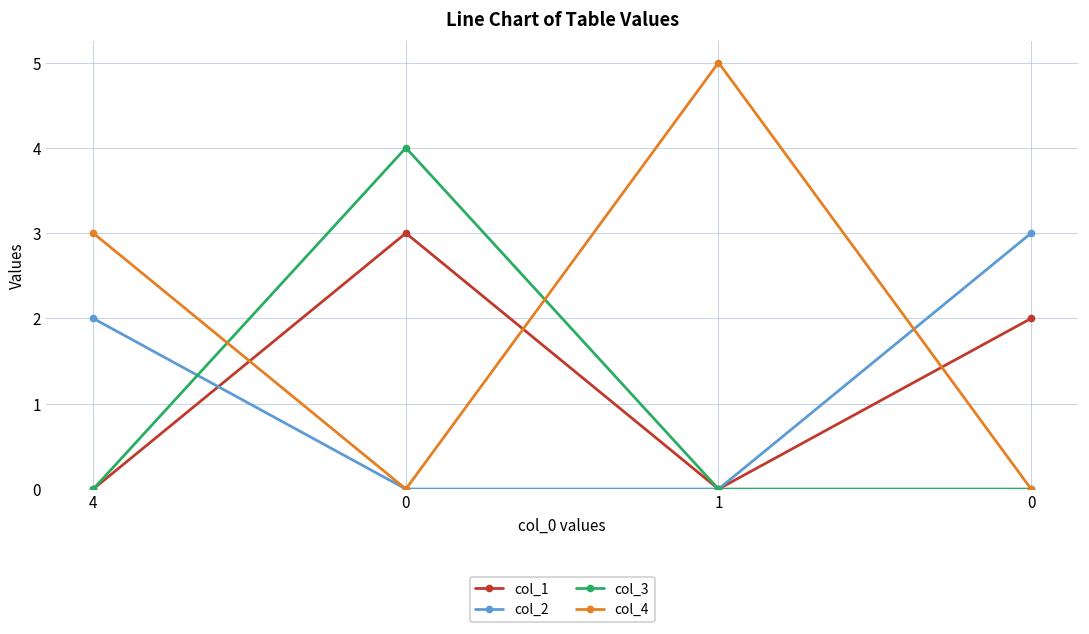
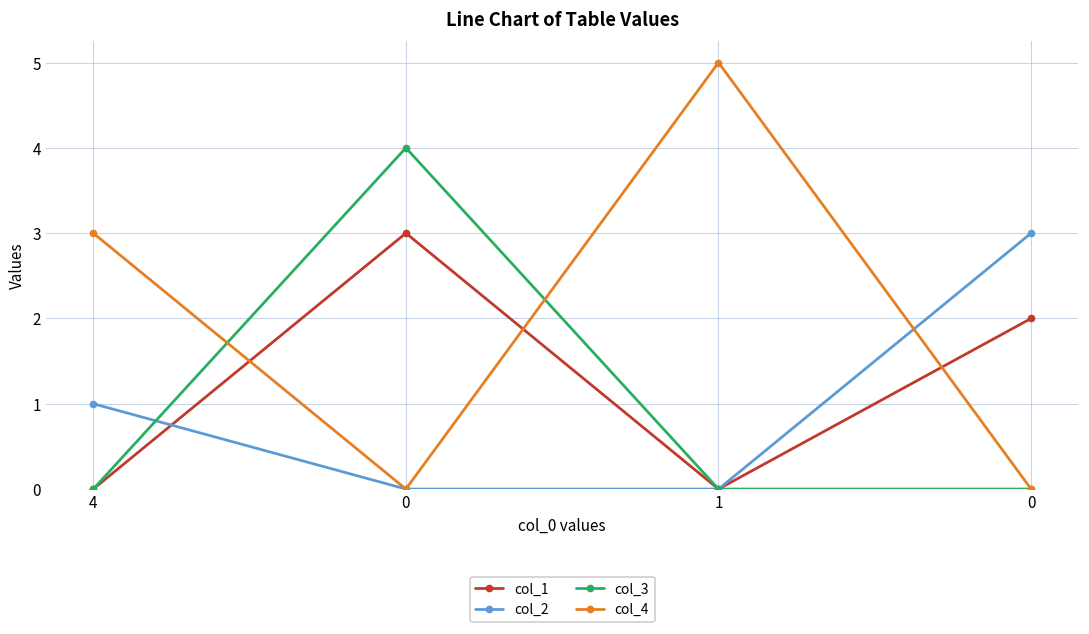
  {
    "col_2": {
-     "4": 2
+     "4": 1
    },
    "col_4": {
      "4": 3,
      "1": 5
    }
  }
